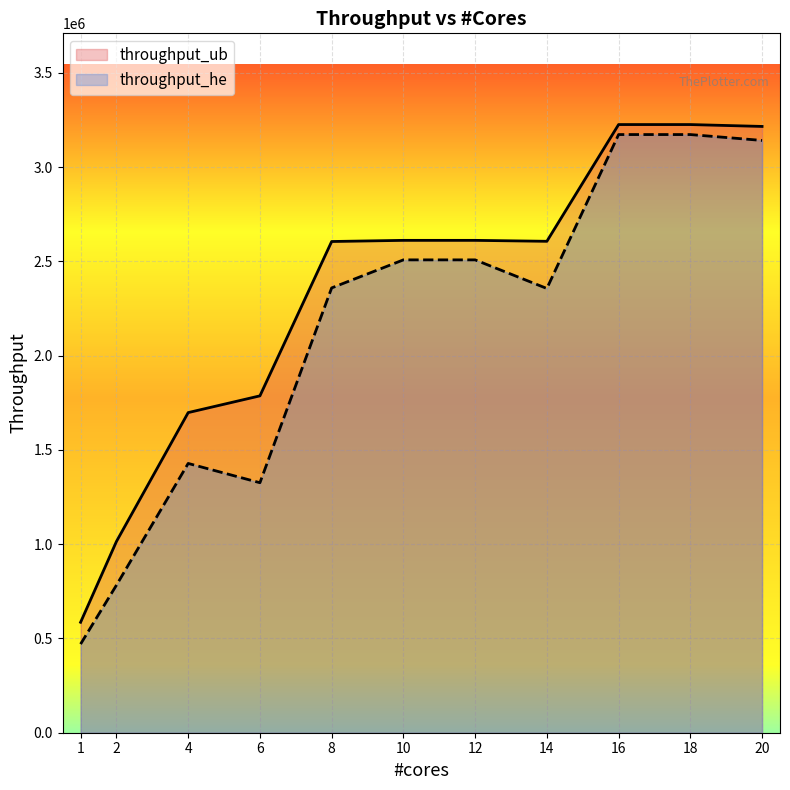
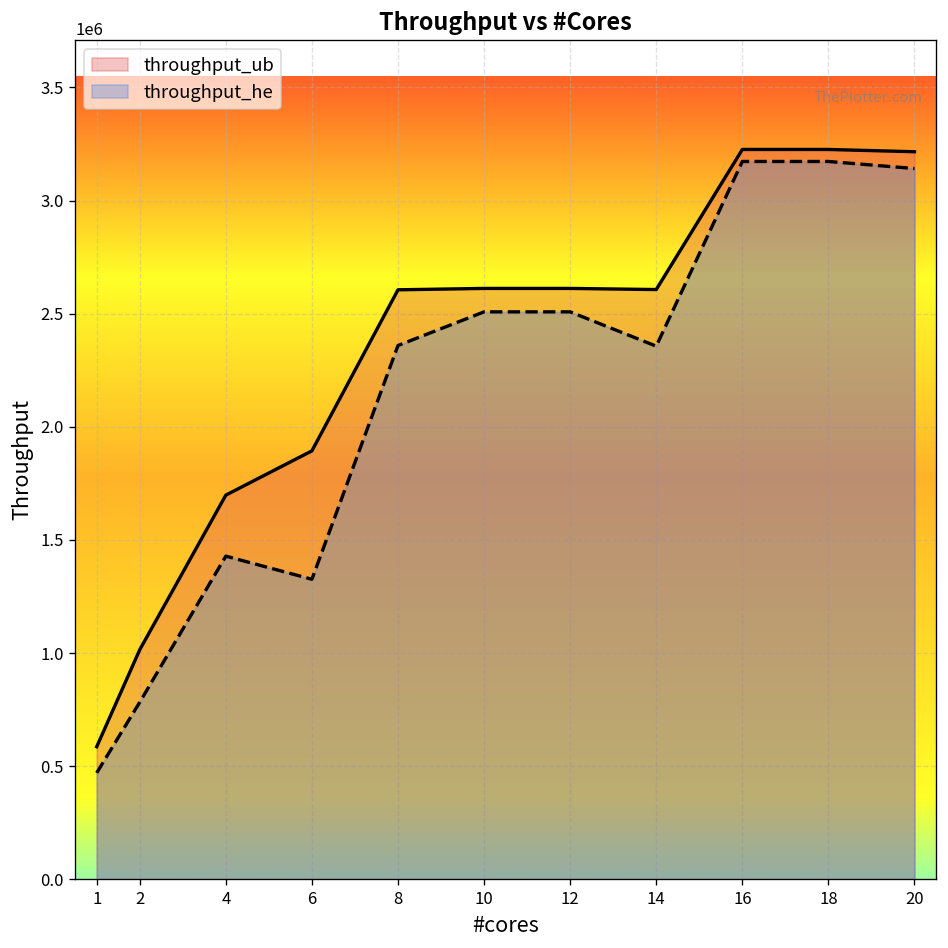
  {
    "throughput_ub": {
      "1": 590000,
      "2": 1010000,
      "4": 1700000,
-     "6": 1790000,
+     "6": 1890000,
      "8": 2610000,
      "10": 2610000,
      "12": 2610000,
      "14": 2610000,
      "16": 3230000,
      "18": 3230000,
      "20": 3220000
    },
    "throughput_he": {
      "1": 470000,
      "2": 780000,
      "4": 1430000,
      "6": 1330000,
      "8": 2360000,
      "10": 2510000,
      "12": 2510000,
      "14": 2360000,
      "16": 3170000,
      "18": 3170000,
      "20": 3140000
    }
  }
